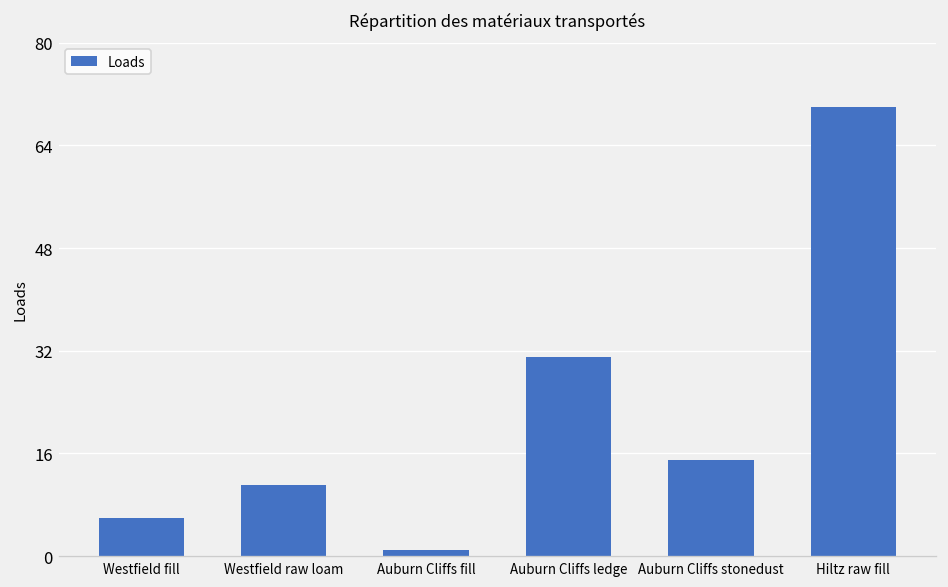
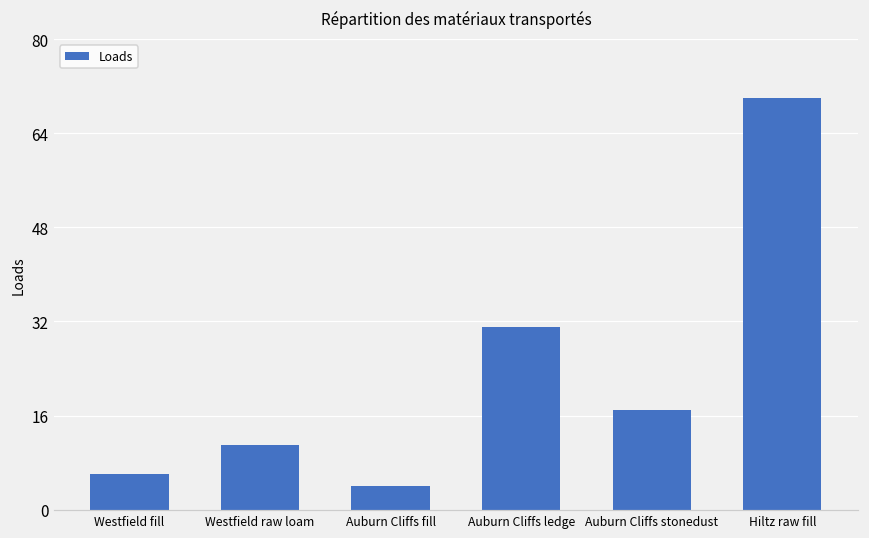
  {
    "Westfield fill": 6,
    "Westfield raw loam": 11,
-   "Auburn Cliffs fill": 1,
+   "Auburn Cliffs fill": 4,
    "Auburn Cliffs ledge": 31,
-   "Auburn Cliffs stonedust": 15,
+   "Auburn Cliffs stonedust": 17,
    "Hiltz raw fill": 70
  }
